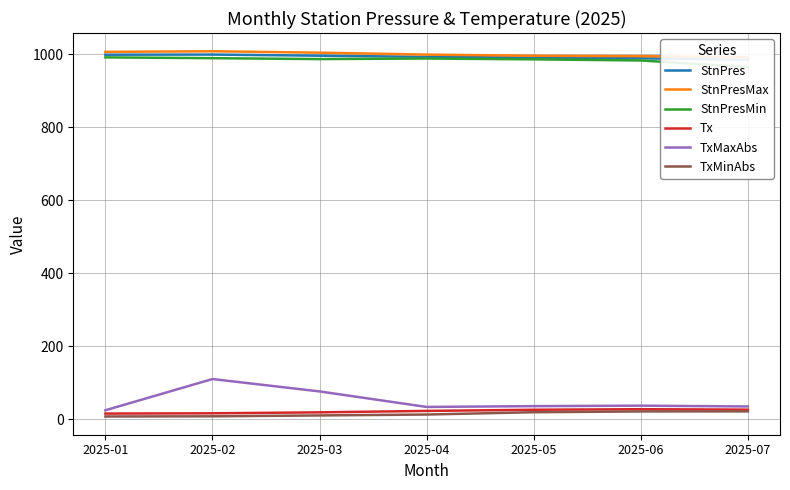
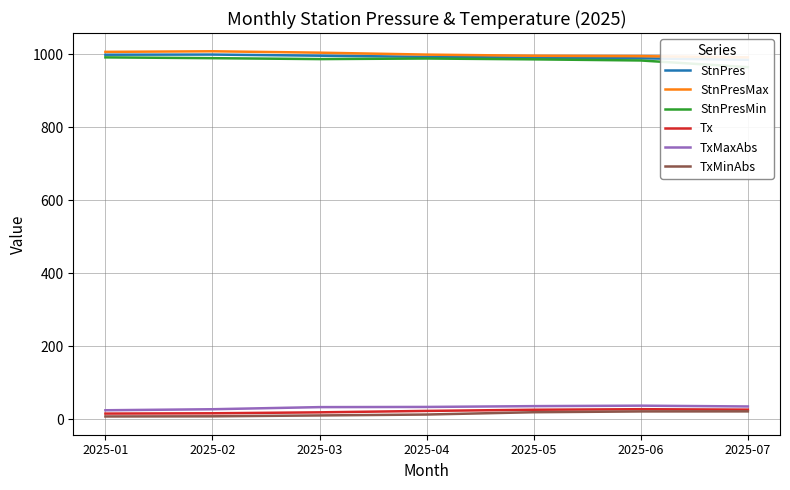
  {
    "StnPres": {
      "2025-01": 1000,
      "2025-02": 1000,
      "2025-03": 1000
    },
    "StnPresMax": {
      "2025-01": 1010,
      "2025-02": 1010,
      "2025-03": 1000
    },
    "StnPresMin": {
      "2025-01": 990,
      "2025-02": 990,
      "2025-03": 990
    },
    "Tx": {
      "2025-01": 20,
      "2025-02": 20,
      "2025-03": 20,
      "2025-04": 20
    },
    "TxMaxAbs": {
      "2025-01": 20,
-     "2025-02": 110,
-     "2025-03": 80,
+     "2025-02": 30,
+     "2025-03": 30,
      "2025-04": 30,
      "2025-05": 40,
      "2025-06": 40,
      "2025-07": 40
    },
    "TxMinAbs": {
      "2025-01": 10,
      "2025-02": 10,
      "2025-03": 10,
      "2025-04": 10
    }
  }
